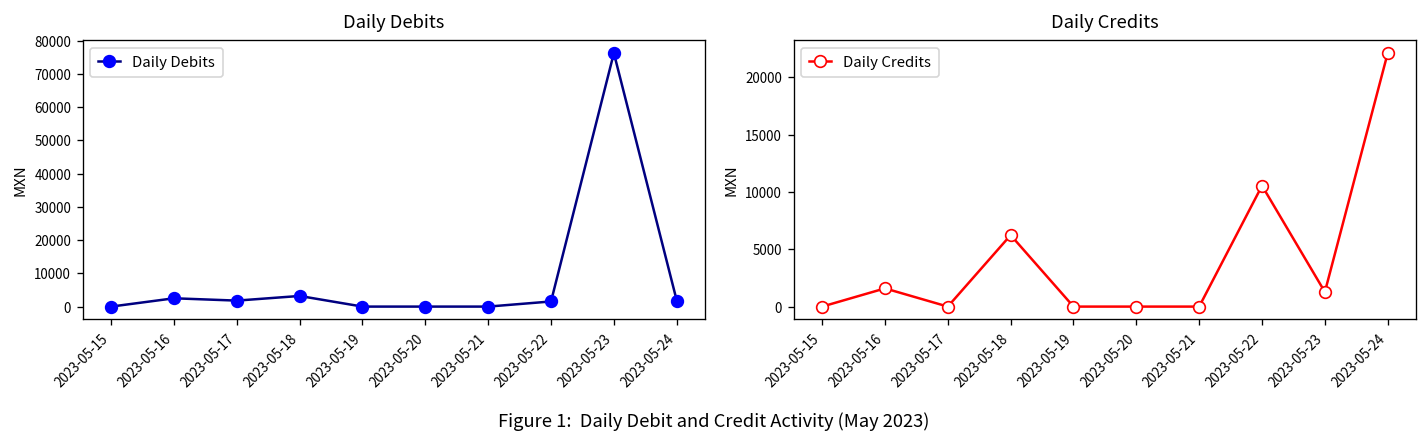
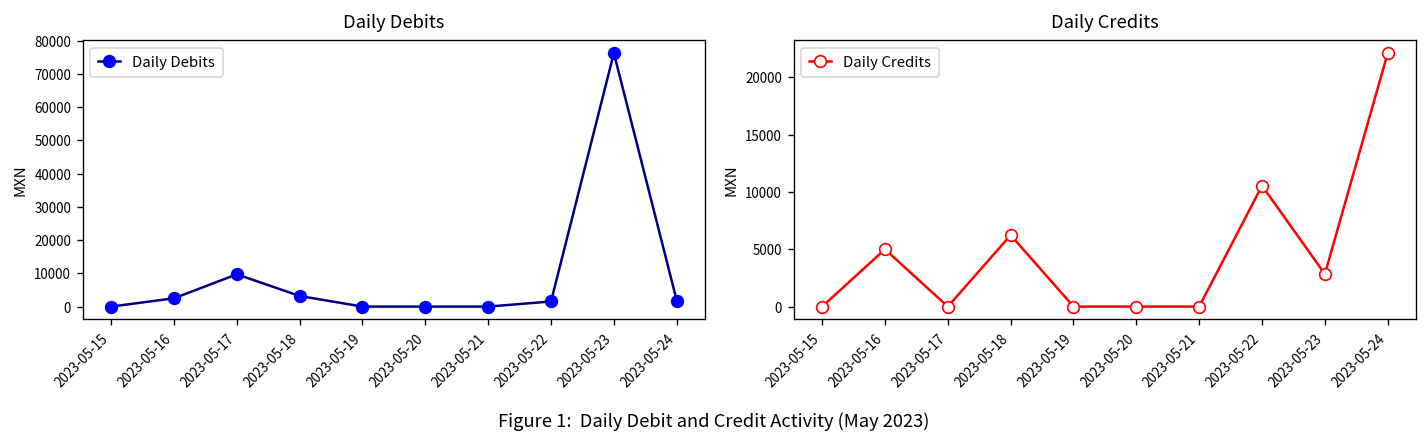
  {
    "Daily Debits": {
      "2023-05-15": 0,
      "2023-05-16": 3000,
-     "2023-05-17": 2000,
+     "2023-05-17": 10000,
      "2023-05-18": 3000,
      "2023-05-19": 0,
      "2023-05-20": 0,
      "2023-05-21": 0,
      "2023-05-22": 2000,
      "2023-05-23": 76000,
      "2023-05-24": 2000
    },
    "Daily Credits": {
      "2023-05-15": 0,
-     "2023-05-16": 2000,
+     "2023-05-16": 5000,
      "2023-05-17": 0,
      "2023-05-18": 6000,
      "2023-05-19": 0,
      "2023-05-20": 0,
      "2023-05-21": 0,
      "2023-05-22": 11000,
-     "2023-05-23": 1000,
+     "2023-05-23": 3000,
      "2023-05-24": 22000
    }
  }
